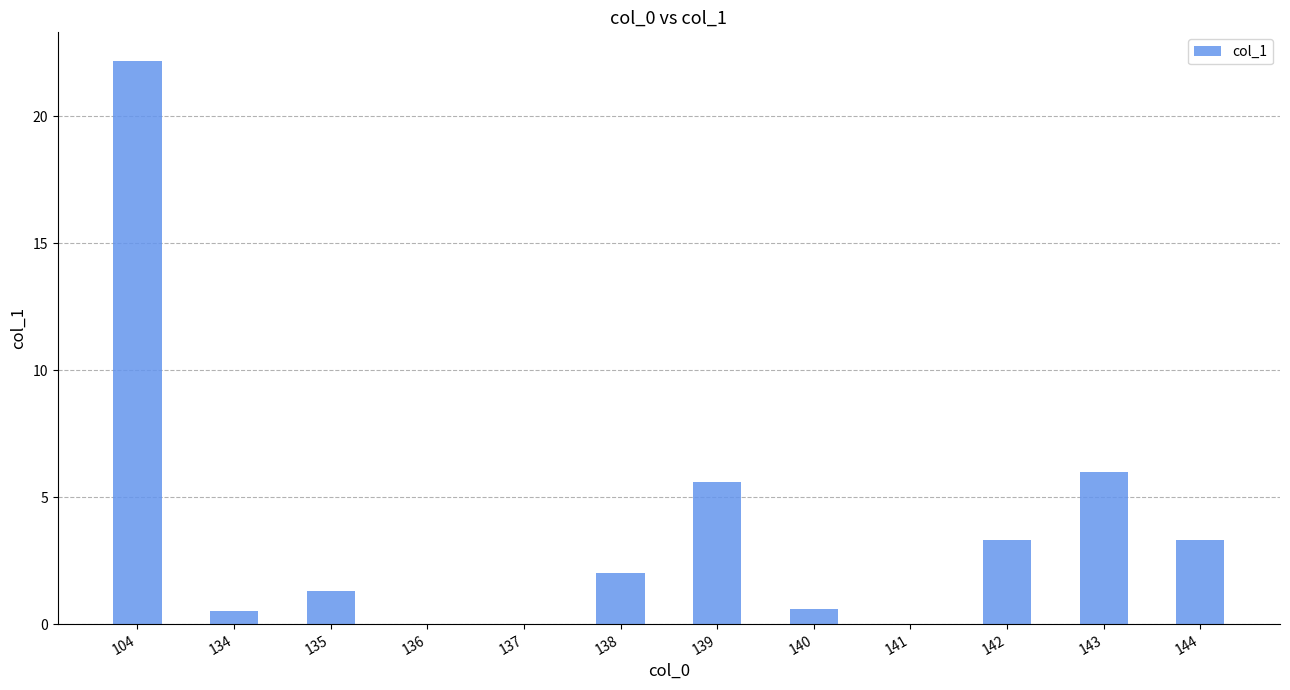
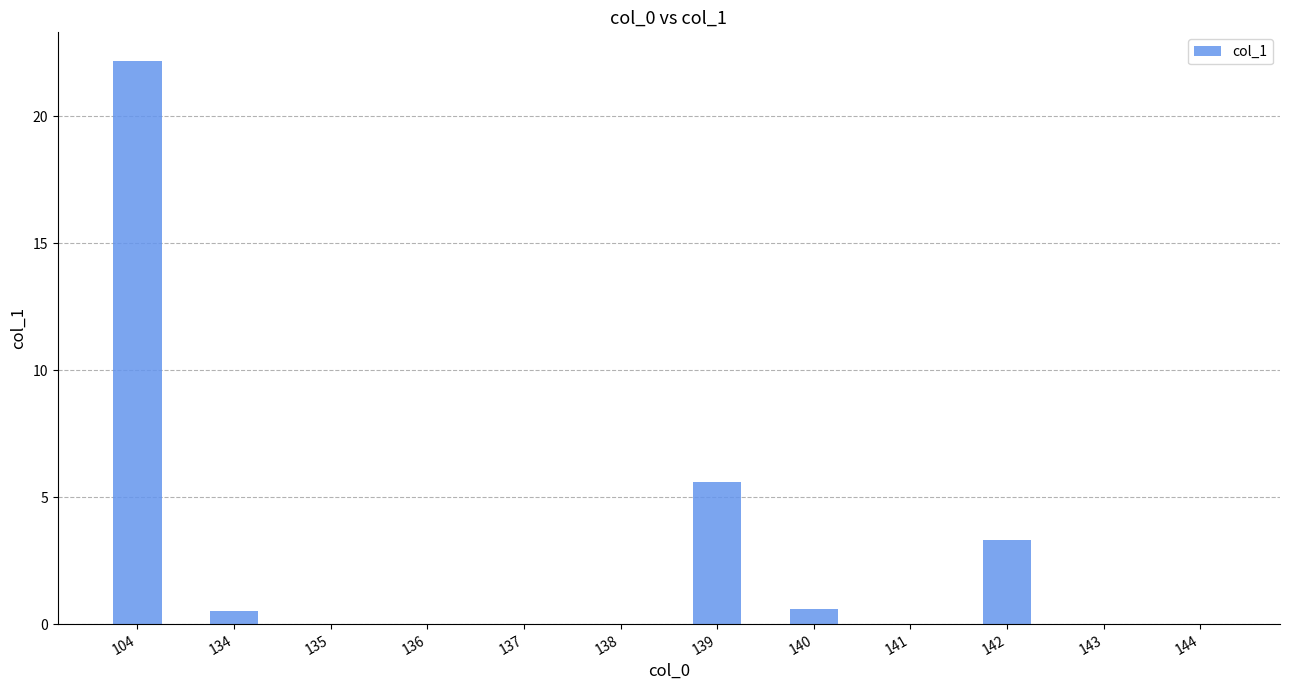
  {
    "104": 22.2,
    "134": 0.5,
-   "135": 1.3,
+   "135": 0.0,
    "136": 0.0,
    "137": 0.0,
-   "138": 2,
+   "138": 0,
    "139": 5.6,
    "140": 0.6,
    "141": 0.0,
    "142": 3.3,
-   "143": 6,
-   "144": 3.3
+   "143": 0,
+   "144": 0.0
  }
